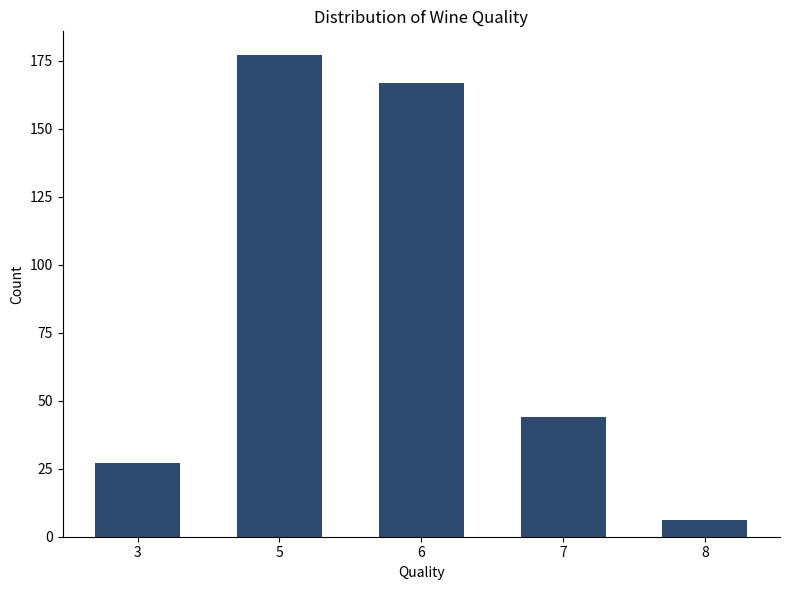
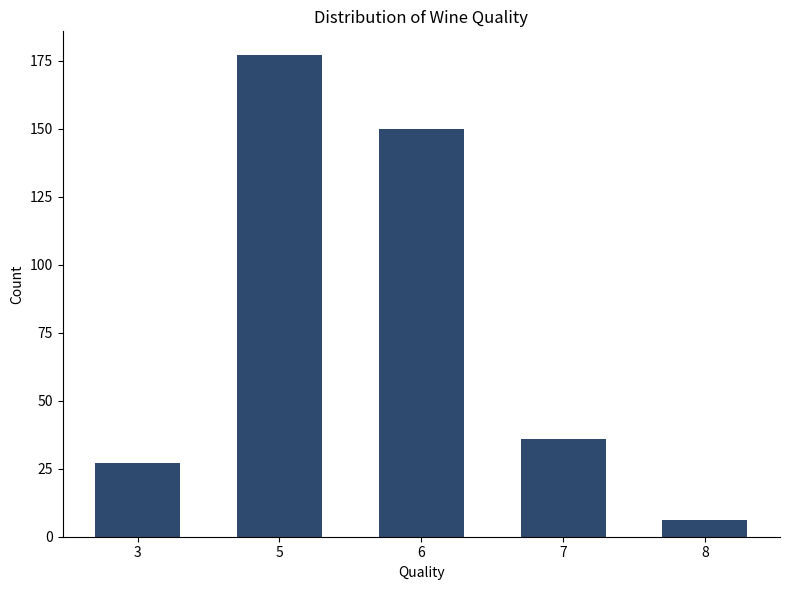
  {
    "3": 27,
    "5": 177,
-   "6": 167,
-   "7": 44,
+   "6": 150,
+   "7": 36,
    "8": 6
  }
